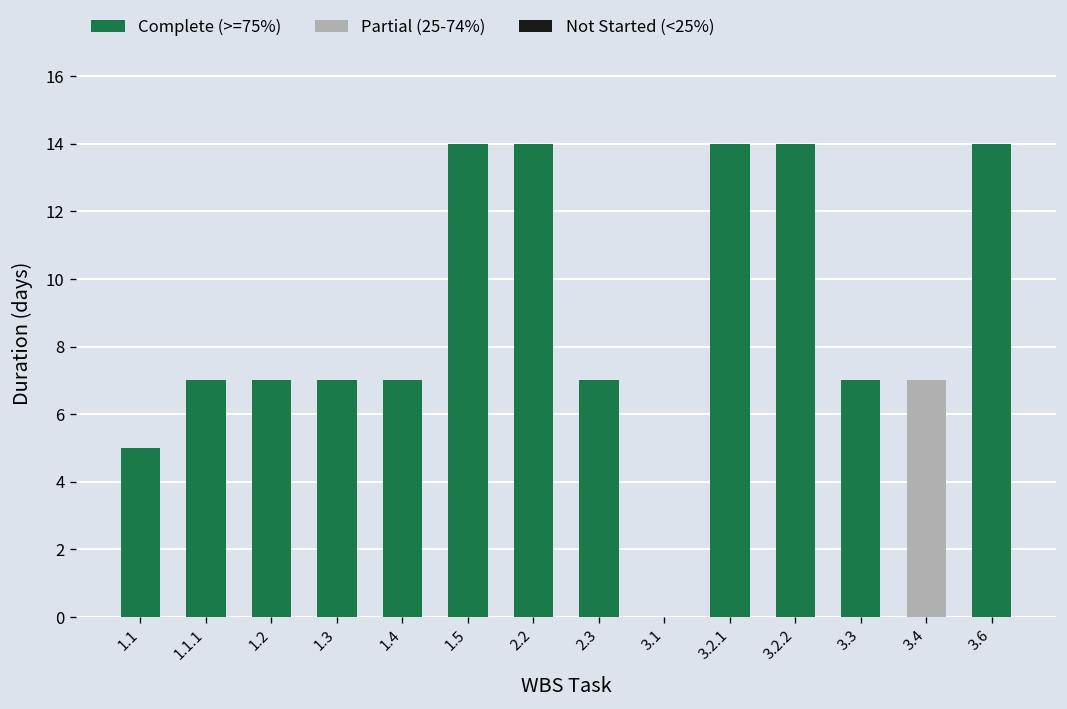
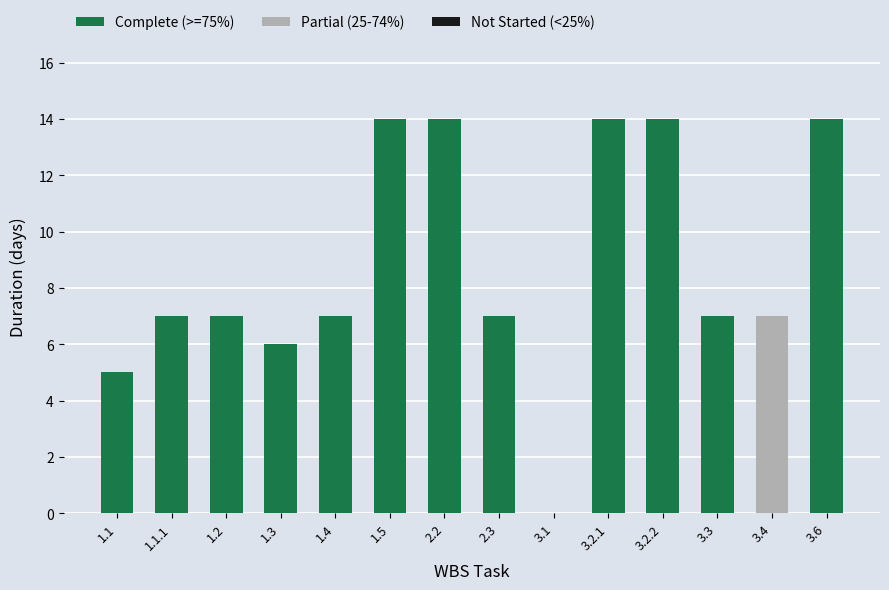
  {
    "Complete (>=75%)": {
      "1.1": 5,
      "1.1.1": 7,
      "1.2": 7,
-     "1.3": 7,
+     "1.3": 6,
      "1.4": 7,
      "1.5": 14,
      "2.2": 14,
      "2.3": 7,
      "3.1": 0,
      "3.2.1": 14,
      "3.2.2": 14,
      "3.3": 7,
      "3.4": 0,
      "3.6": 14
    },
    "Partial (25-74%)": {
      "1.1": 0,
      "1.1.1": 0,
      "1.2": 0,
      "1.3": 0,
      "1.4": 0,
      "1.5": 0,
      "2.2": 0,
      "2.3": 0,
      "3.1": 0,
      "3.2.1": 0,
      "3.2.2": 0,
      "3.3": 0,
      "3.4": 7,
      "3.6": 0
    },
    "Not Started (<25%)": {
      "1.1": 0,
      "1.1.1": 0,
      "1.2": 0,
      "1.3": 0,
      "1.4": 0,
      "1.5": 0,
      "2.2": 0,
      "2.3": 0,
      "3.1": 0,
      "3.2.1": 0,
      "3.2.2": 0,
      "3.3": 0,
      "3.4": 0,
      "3.6": 0
    }
  }
